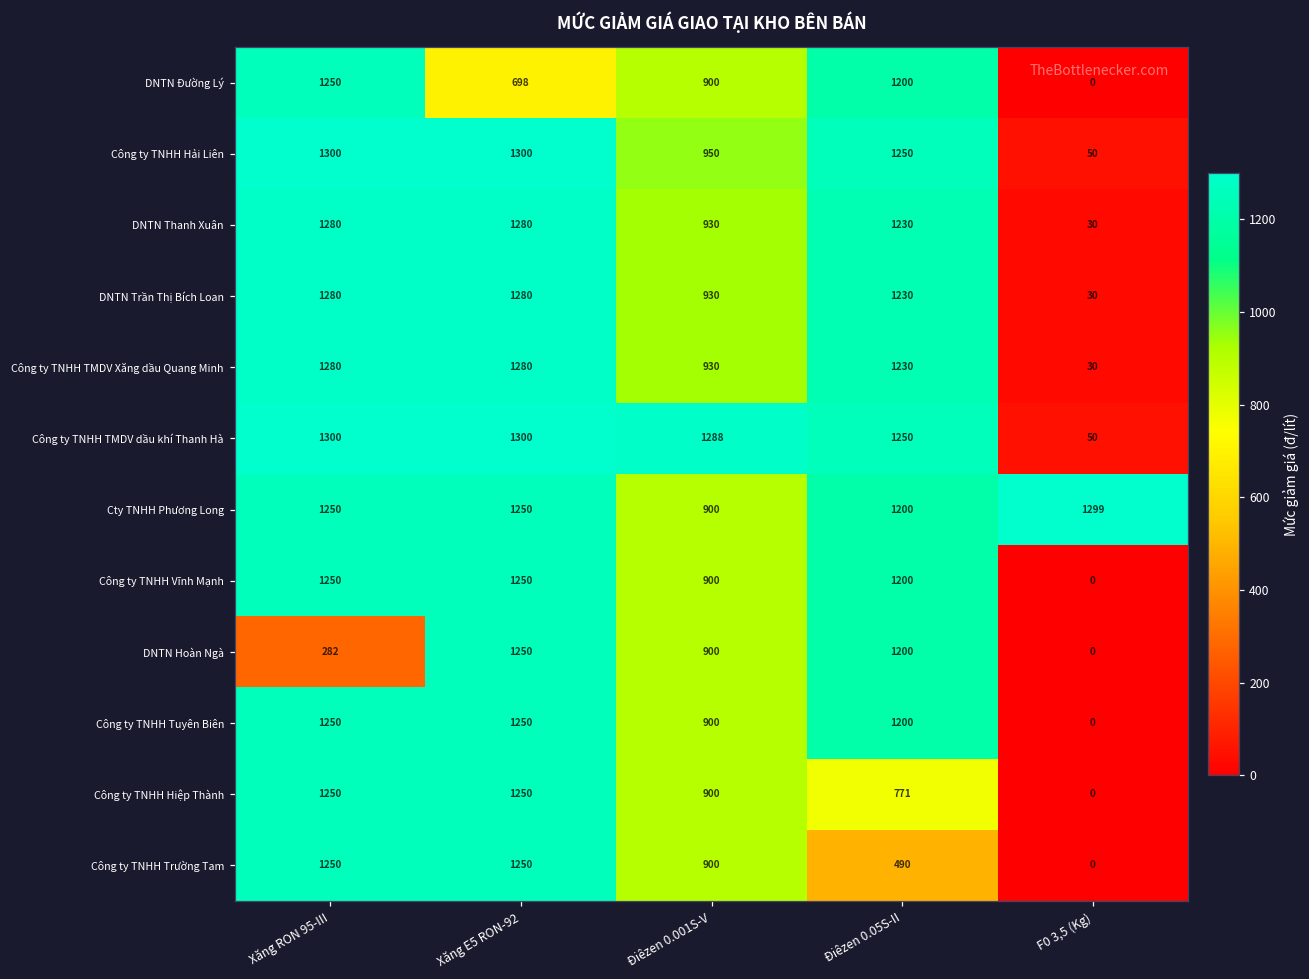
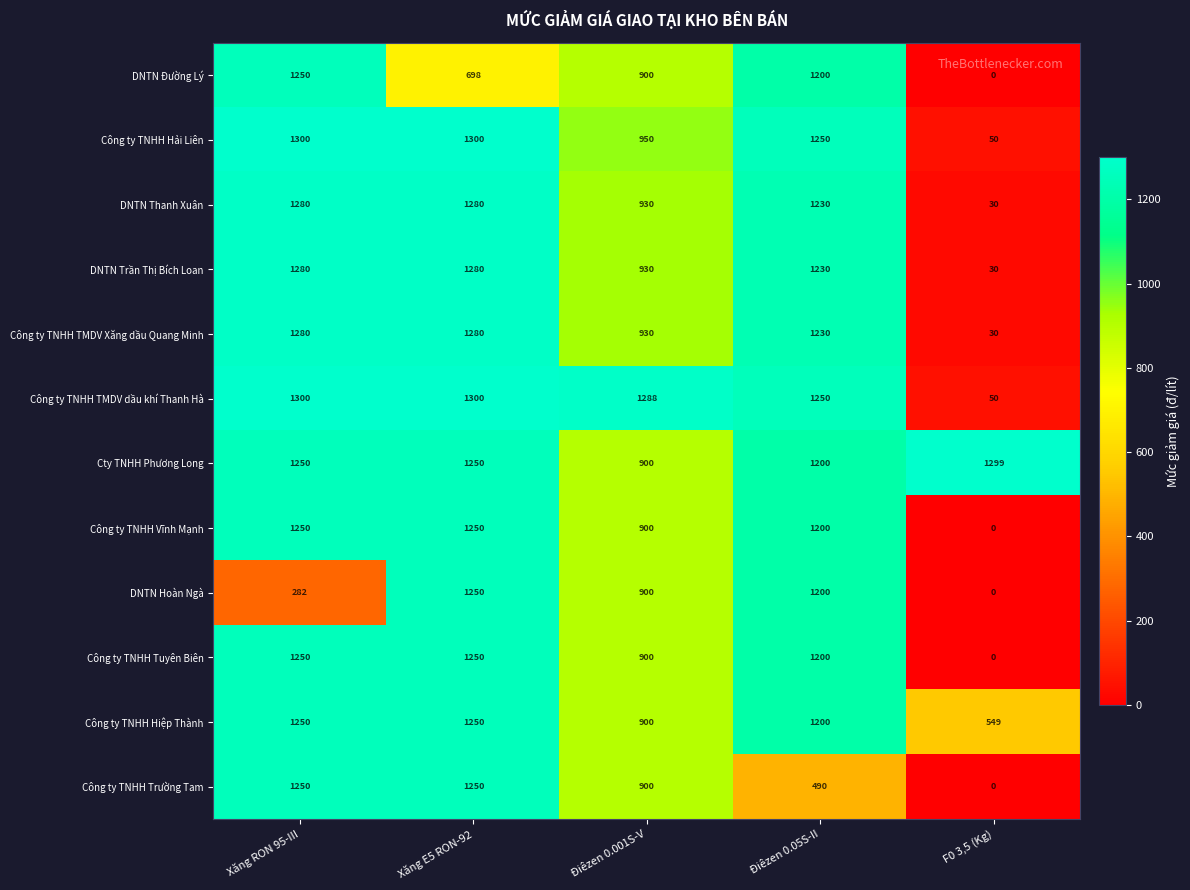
  {
    "DNTN Đường Lý": {
      "Xăng RON 95-III": 1250,
      "Xăng E5 RON-92": 698,
      "Điêzen 0.001S-V": 900,
      "Điêzen 0.05S-II": 1200
    },
    "Công ty TNHH Hải Liên": {
      "Xăng RON 95-III": 1300,
      "Xăng E5 RON-92": 1300,
      "Điêzen 0.001S-V": 950,
      "Điêzen 0.05S-II": 1250,
      "F0 3,5 (Kg)": 50
    },
    "DNTN Thanh Xuân": {
      "Xăng RON 95-III": 1280,
      "Xăng E5 RON-92": 1280,
      "Điêzen 0.001S-V": 930,
      "Điêzen 0.05S-II": 1230,
      "F0 3,5 (Kg)": 30
    },
    "DNTN Trần Thị Bích Loan": {
      "Xăng RON 95-III": 1280,
      "Xăng E5 RON-92": 1280,
      "Điêzen 0.001S-V": 930,
      "Điêzen 0.05S-II": 1230,
      "F0 3,5 (Kg)": 30
    },
    "Công ty TNHH TMDV Xăng dầu Quang Minh": {
      "Xăng RON 95-III": 1280,
      "Xăng E5 RON-92": 1280,
      "Điêzen 0.001S-V": 930,
      "Điêzen 0.05S-II": 1230,
      "F0 3,5 (Kg)": 30
    },
    "Công ty TNHH TMDV dầu khí Thanh Hà": {
      "Xăng RON 95-III": 1300,
      "Xăng E5 RON-92": 1300,
      "Điêzen 0.001S-V": 1288,
      "Điêzen 0.05S-II": 1250,
      "F0 3,5 (Kg)": 50
    },
    "Cty TNHH Phương Long": {
      "Xăng RON 95-III": 1250,
      "Xăng E5 RON-92": 1250,
      "Điêzen 0.001S-V": 900,
      "Điêzen 0.05S-II": 1200,
      "F0 3,5 (Kg)": 1299
    },
    "Công ty TNHH Vĩnh Mạnh": {
      "Xăng RON 95-III": 1250,
      "Xăng E5 RON-92": 1250,
      "Điêzen 0.001S-V": 900,
      "Điêzen 0.05S-II": 1200,
      "F0 3,5 (Kg)": 0
    },
    "DNTN Hoàn Ngà": {
      "Xăng RON 95-III": 282,
      "Xăng E5 RON-92": 1250,
      "Điêzen 0.001S-V": 900,
      "Điêzen 0.05S-II": 1200,
      "F0 3,5 (Kg)": 0
    },
    "Công ty TNHH Tuyên Biên": {
      "Xăng RON 95-III": 1250,
      "Xăng E5 RON-92": 1250,
      "Điêzen 0.001S-V": 900,
      "Điêzen 0.05S-II": 1200,
      "F0 3,5 (Kg)": 0
    },
    "Công ty TNHH Hiệp Thành": {
      "Xăng RON 95-III": 1250,
      "Xăng E5 RON-92": 1250,
      "Điêzen 0.001S-V": 900,
-     "Điêzen 0.05S-II": 771,
-     "F0 3,5 (Kg)": 0
+     "Điêzen 0.05S-II": 1200,
+     "F0 3,5 (Kg)": 549
    },
    "Công ty TNHH Trường Tam": {
      "Xăng RON 95-III": 1250,
      "Xăng E5 RON-92": 1250,
      "Điêzen 0.001S-V": 900,
      "Điêzen 0.05S-II": 490,
      "F0 3,5 (Kg)": 0
    }
  }
